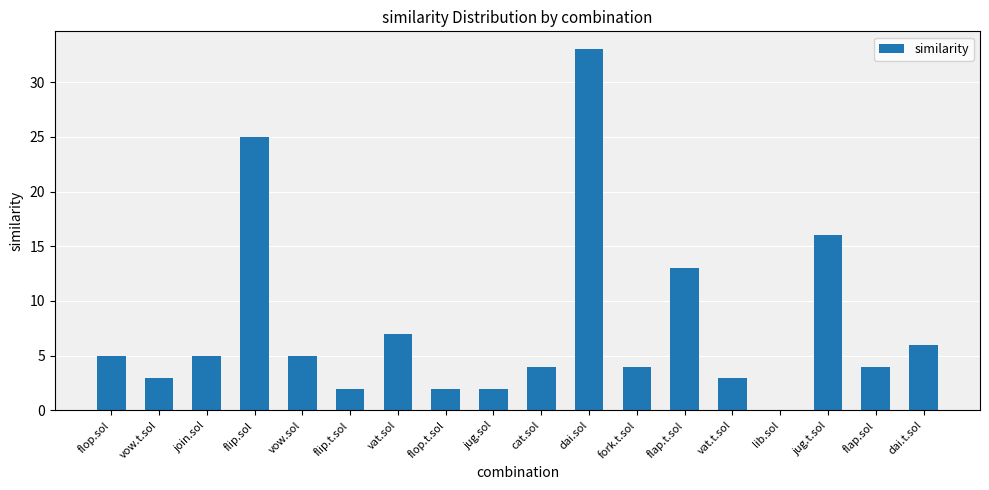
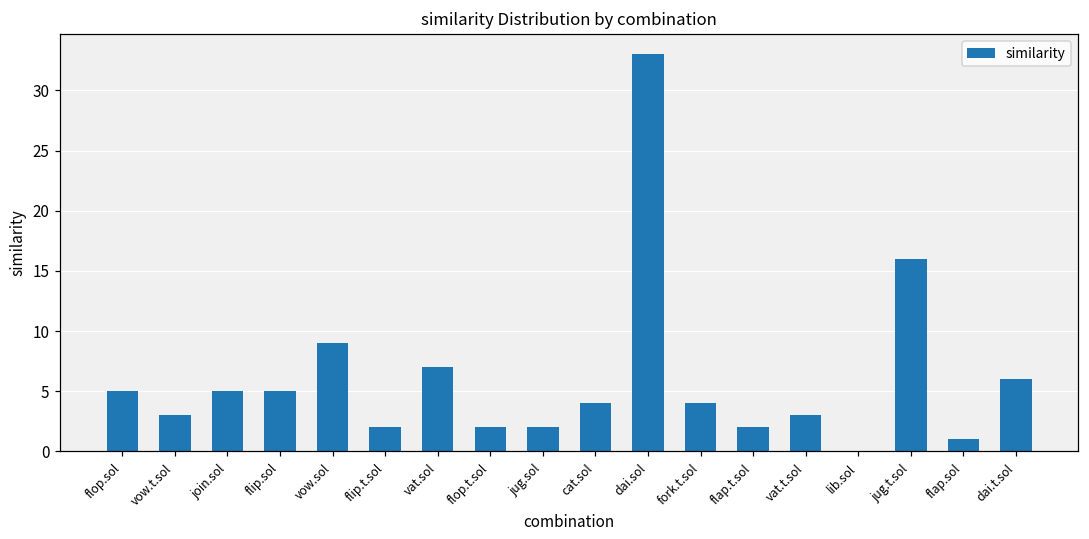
  {
    "flop.sol": 5,
    "vow.t.sol": 3,
    "join.sol": 5,
-   "flip.sol": 25,
-   "vow.sol": 5,
+   "flip.sol": 5,
+   "vow.sol": 9,
    "flip.t.sol": 2,
    "vat.sol": 7,
    "flop.t.sol": 2,
    "jug.sol": 2,
    "cat.sol": 4,
    "dai.sol": 33,
    "fork.t.sol": 4,
-   "flap.t.sol": 13,
+   "flap.t.sol": 2,
    "vat.t.sol": 3,
    "lib.sol": 0,
    "jug.t.sol": 16,
-   "flap.sol": 4,
+   "flap.sol": 1,
    "dai.t.sol": 6
  }
